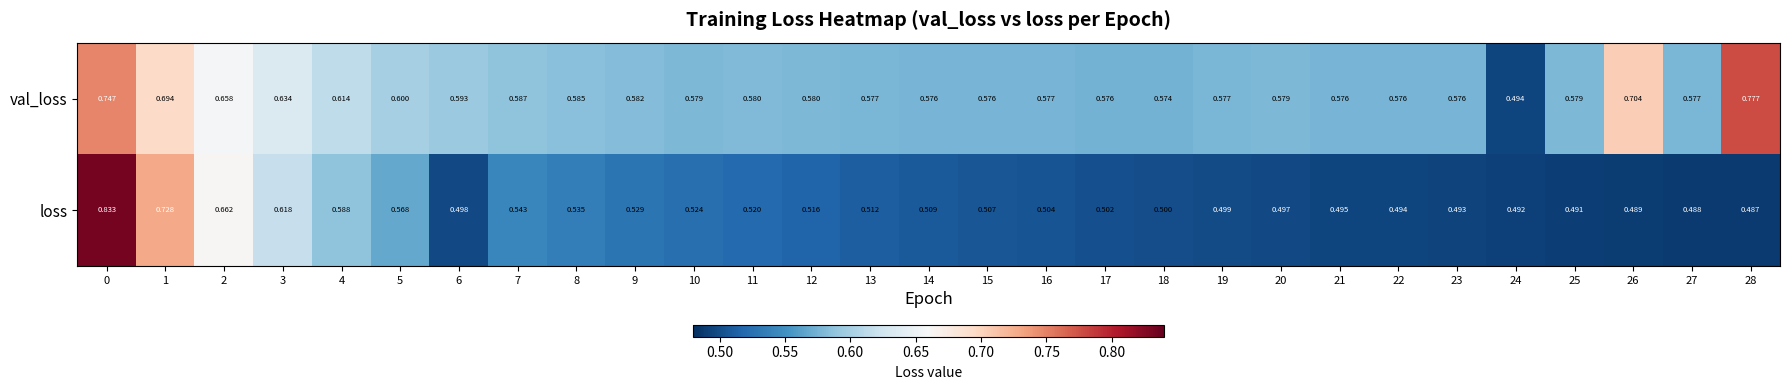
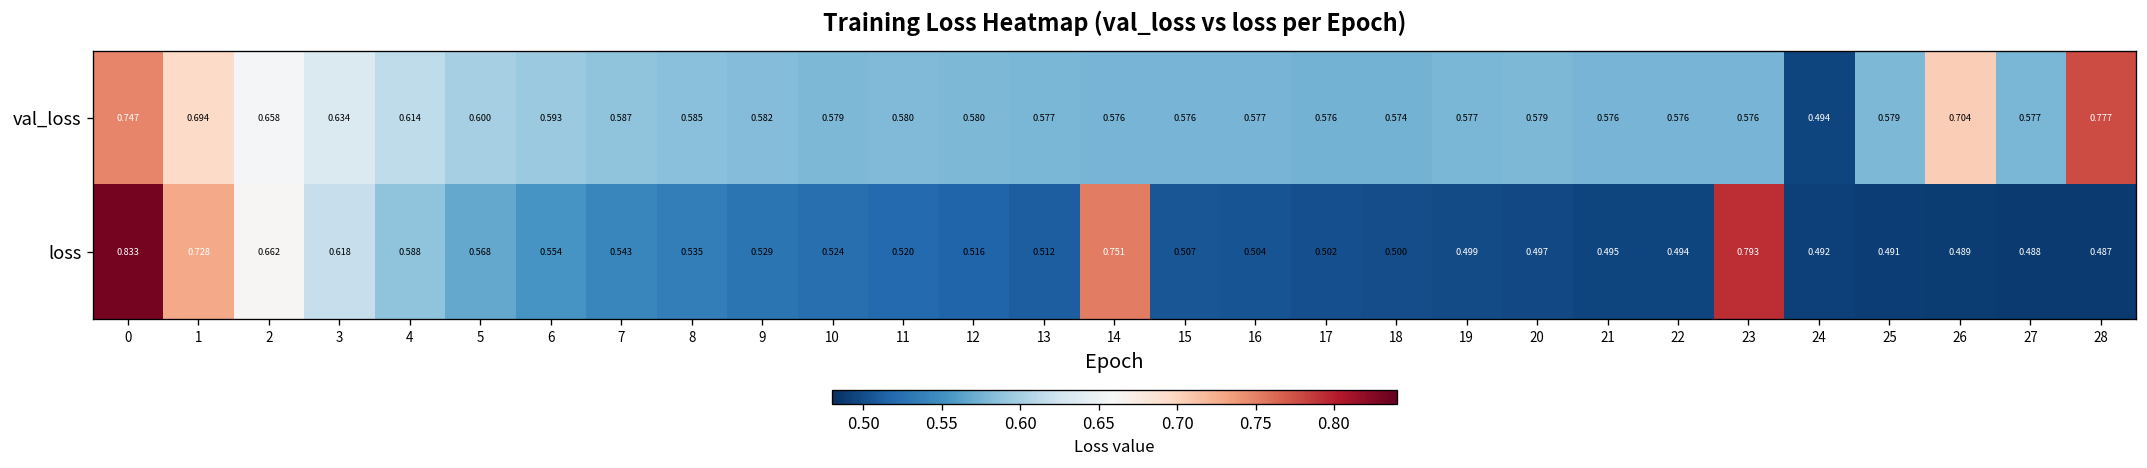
  {
    "val_loss": {
      "0": 0.747,
      "1": 0.694,
      "2": 0.658,
      "3": 0.634,
      "4": 0.614,
      "5": 0.600,
      "6": 0.593,
      "7": 0.587,
      "8": 0.585,
      "9": 0.582,
      "10": 0.579,
      "11": 0.580,
      "12": 0.580,
      "13": 0.577,
      "14": 0.576,
      "15": 0.576,
      "16": 0.577,
      "17": 0.576,
      "18": 0.574,
      "19": 0.577,
      "20": 0.579,
      "21": 0.576,
      "22": 0.576,
      "23": 0.576,
      "24": 0.494,
      "25": 0.579,
      "26": 0.704,
      "27": 0.577,
      "28": 0.777
    },
    "loss": {
      "0": 0.833,
      "1": 0.728,
      "2": 0.662,
      "3": 0.618,
      "4": 0.588,
      "5": 0.568,
-     "6": 0.498,
+     "6": 0.554,
      "7": 0.543,
      "8": 0.535,
      "9": 0.529,
      "10": 0.524,
      "11": 0.520,
      "12": 0.516,
      "13": 0.512,
-     "14": 0.509,
+     "14": 0.751,
      "15": 0.507,
      "16": 0.504,
      "17": 0.502,
      "18": 0.500,
      "19": 0.499,
      "20": 0.497,
      "21": 0.495,
      "22": 0.494,
-     "23": 0.493,
+     "23": 0.793,
      "24": 0.492,
      "25": 0.491,
      "26": 0.489,
      "27": 0.488,
      "28": 0.487
    }
  }
